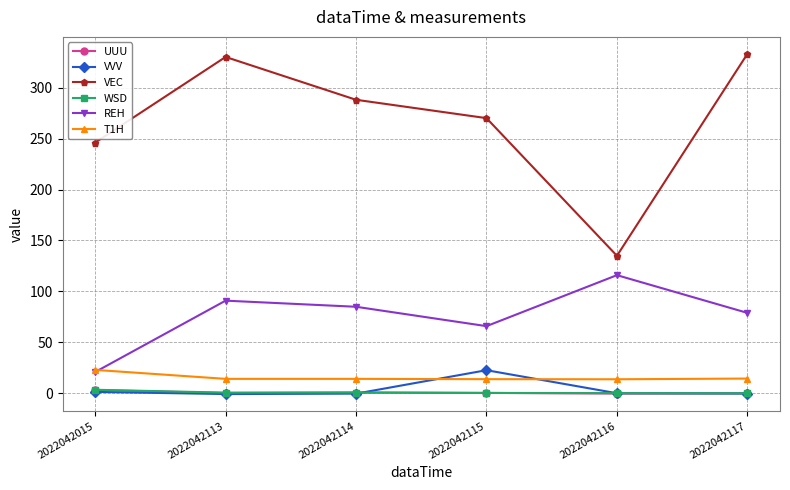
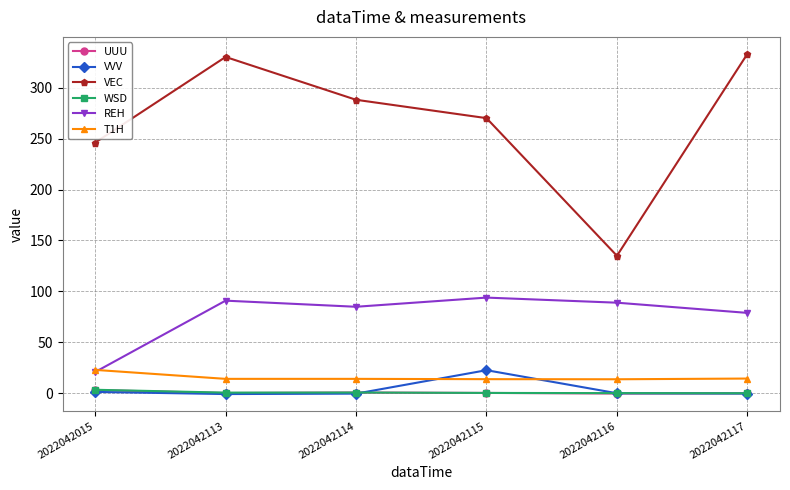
  {
    "VVV": {
      "2022042115": 23
    },
    "VEC": {
      "2022042015": 246,
      "2022042113": 330,
      "2022042114": 288,
      "2022042115": 270,
      "2022042116": 135,
      "2022042117": 333
    },
    "REH": {
      "2022042113": 91,
      "2022042114": 85,
-     "2022042115": 66,
-     "2022042116": 116,
+     "2022042115": 94,
+     "2022042116": 89,
      "2022042117": 79
    },
    "T1H": {
      "2022042113": 14,
      "2022042114": 14,
      "2022042115": 14,
      "2022042116": 14,
      "2022042117": 15
    }
  }
